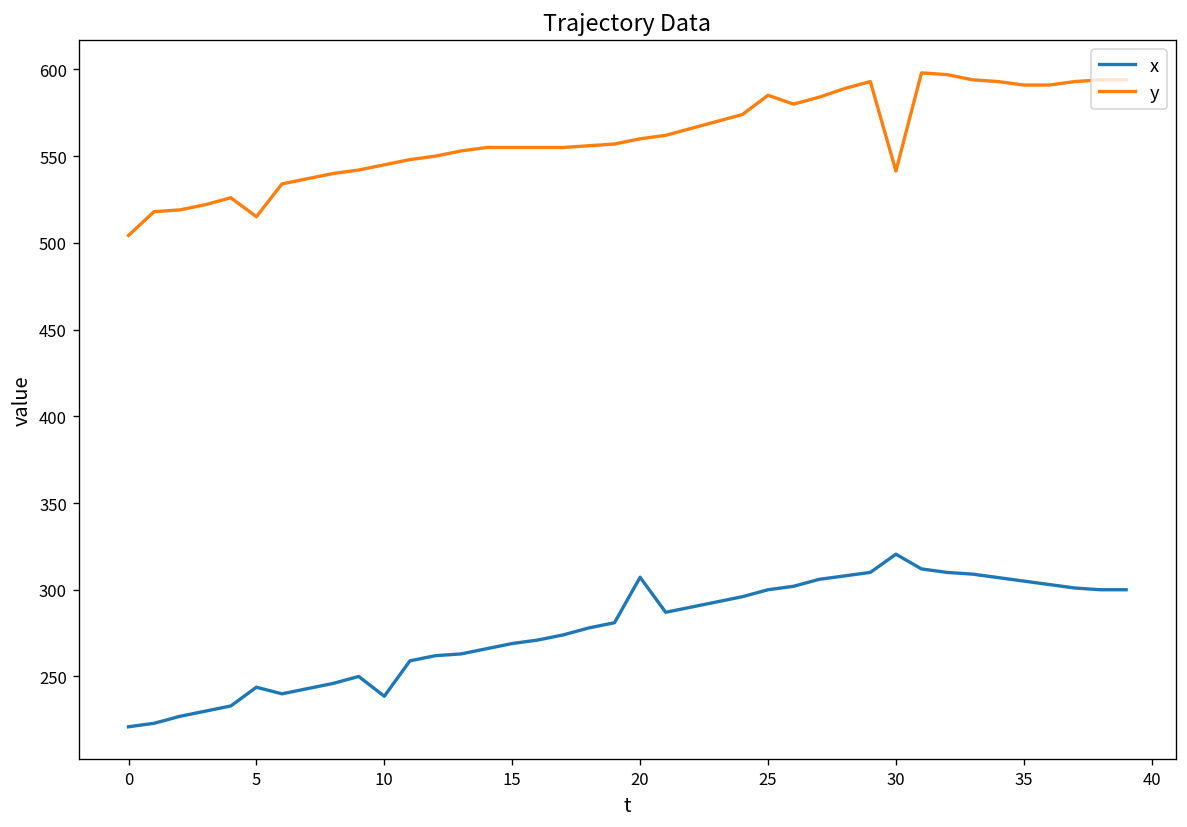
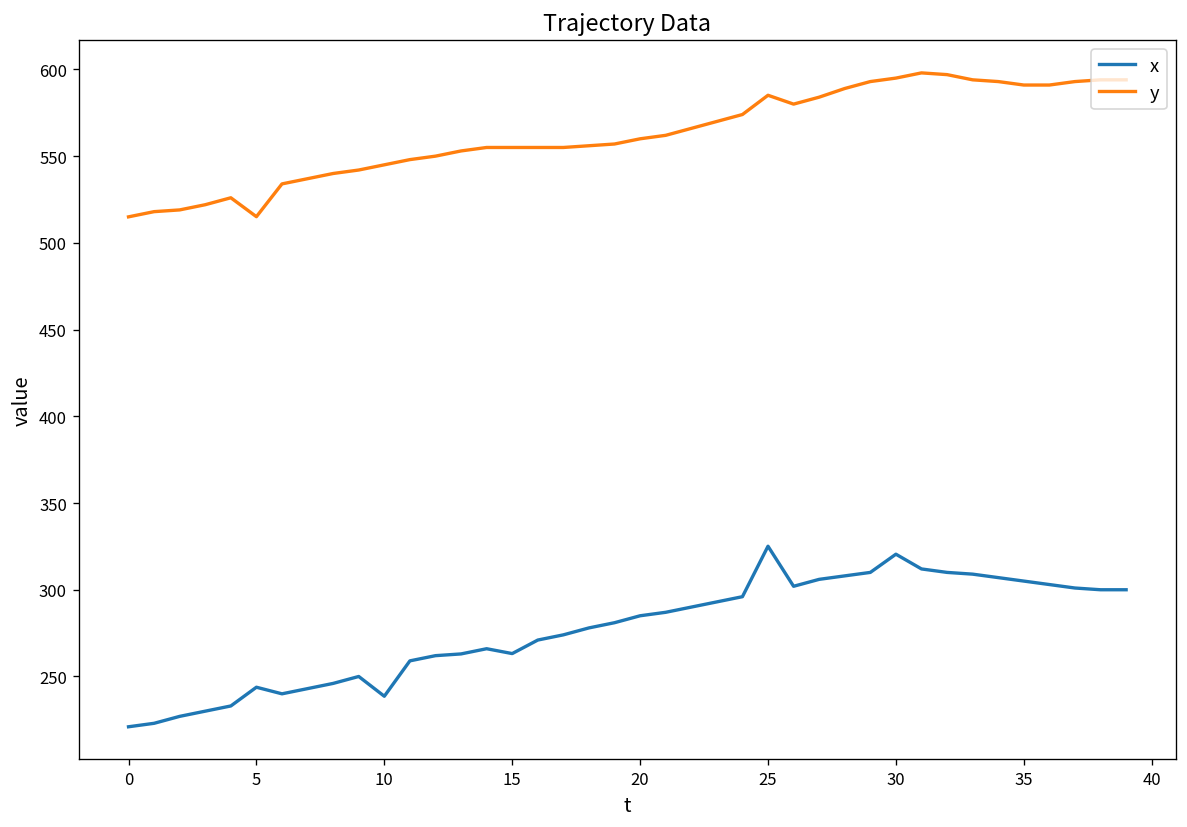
  {
    "x": {
      "0": 221,
      "5": 244,
      "10": 239,
-     "15": 269,
-     "20": 307,
-     "25": 300,
+     "15": 263,
+     "20": 285,
+     "25": 325,
      "30": 321,
      "35": 305
    },
    "y": {
-     "0": 504,
+     "0": 515,
      "5": 515,
      "10": 545,
      "15": 555,
      "20": 560,
      "25": 585,
-     "30": 541,
+     "30": 595,
      "35": 591
    }
  }
